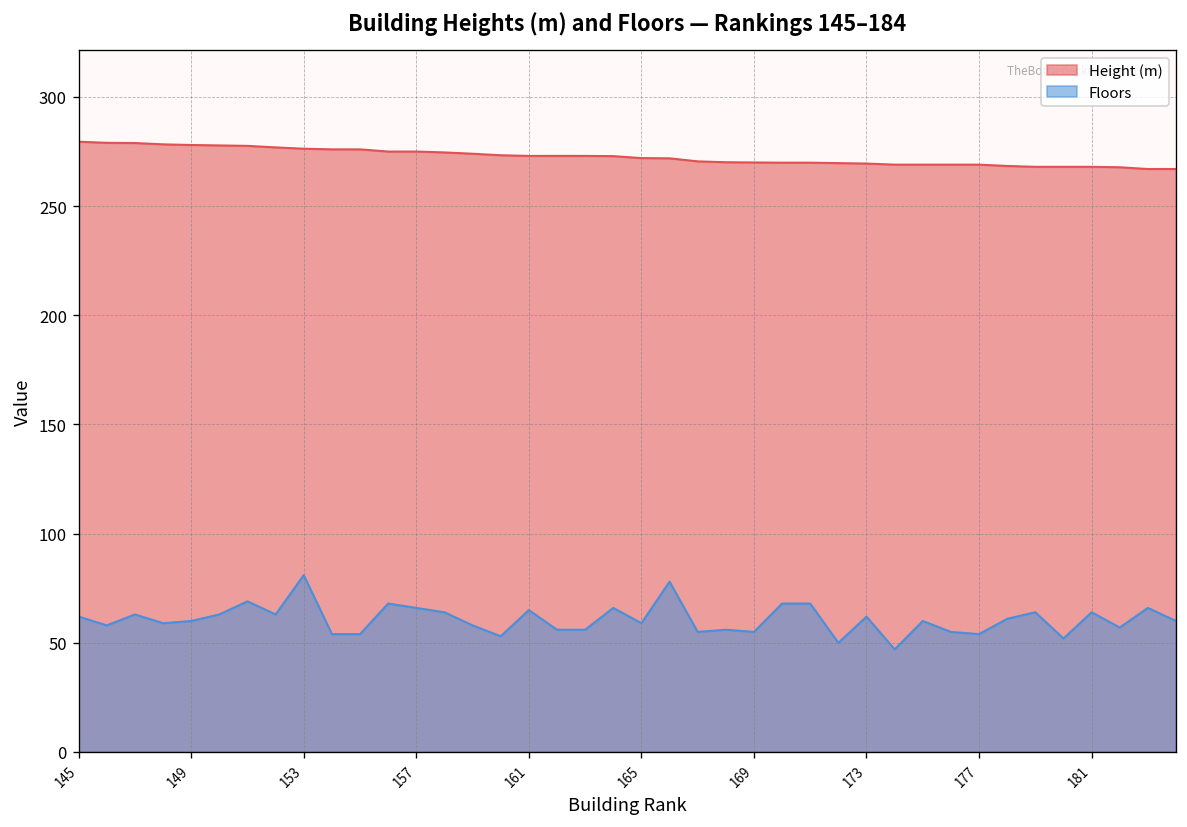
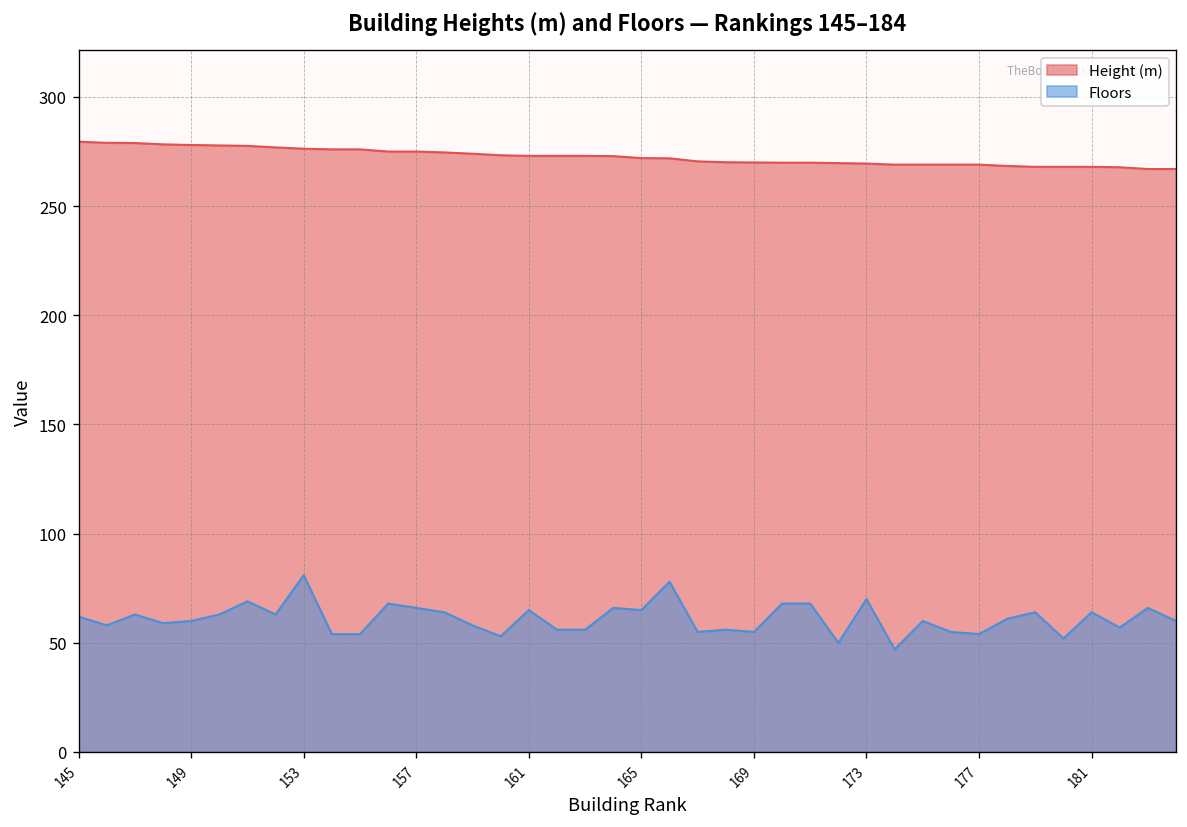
  {
    "Height (m)": {
      "145": 280,
      "149": 278,
      "153": 276,
      "157": 275,
      "161": 273,
      "165": 272,
      "169": 270,
      "173": 270,
      "177": 269,
      "181": 268
    },
    "Floors": {
      "145": 62,
      "149": 60,
      "153": 81,
      "157": 66,
      "161": 65,
-     "165": 59,
+     "165": 65,
      "169": 55,
-     "173": 62,
+     "173": 70,
      "177": 54,
      "181": 64
    }
  }
